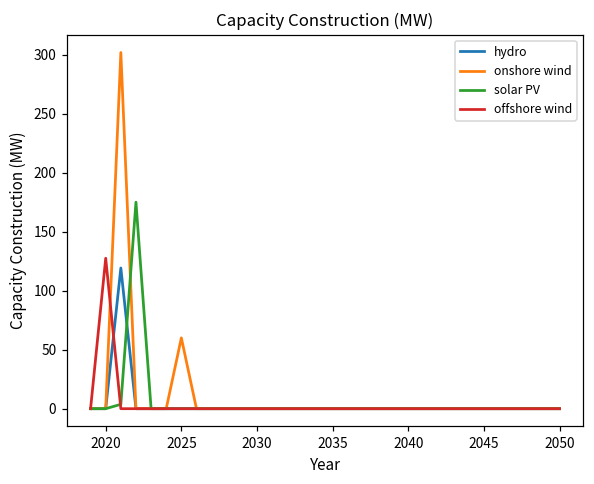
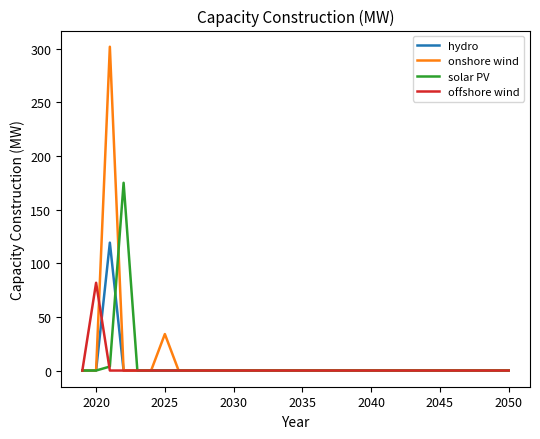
  {
    "onshore wind": {
-     "2025": 60
+     "2025": 34
    },
    "offshore wind": {
-     "2020": 128
+     "2020": 82
    }
  }
